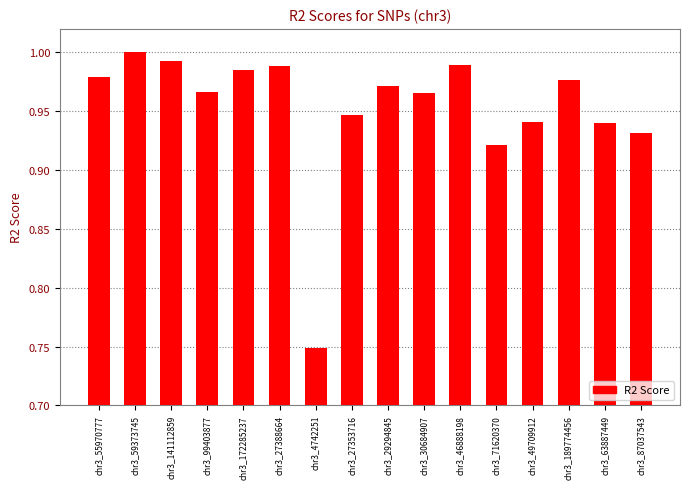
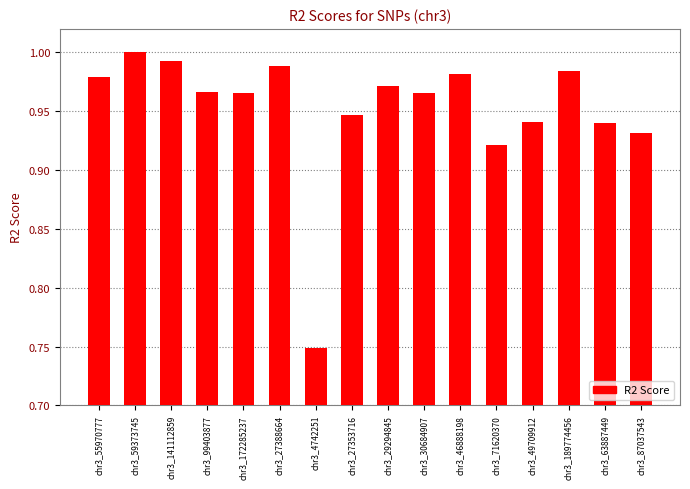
  {
    "chr3_55970777": 0.980,
    "chr3_59373745": 1.000,
    "chr3_141112859": 0.993,
    "chr3_99403877": 0.966,
-   "chr3_172285237": 0.985,
+   "chr3_172285237": 0.966,
    "chr3_27388664": 0.989,
    "chr3_4742251": 0.749,
    "chr3_27353716": 0.947,
    "chr3_29294845": 0.971,
    "chr3_30684907": 0.965,
-   "chr3_46888198": 0.989,
+   "chr3_46888198": 0.981,
    "chr3_71620370": 0.921,
    "chr3_49709912": 0.941,
-   "chr3_189774456": 0.976,
+   "chr3_189774456": 0.985,
    "chr3_63887449": 0.940,
    "chr3_87037543": 0.931
  }
